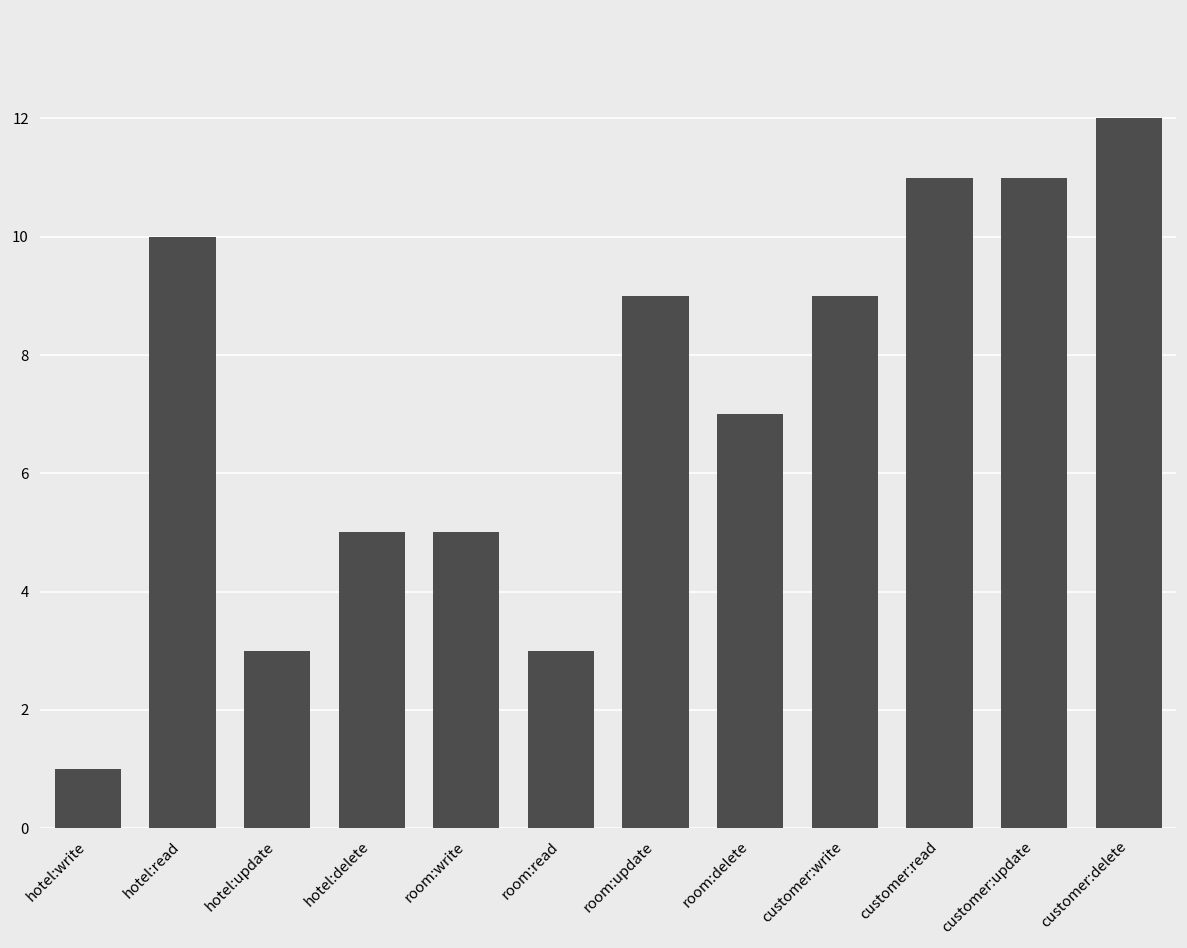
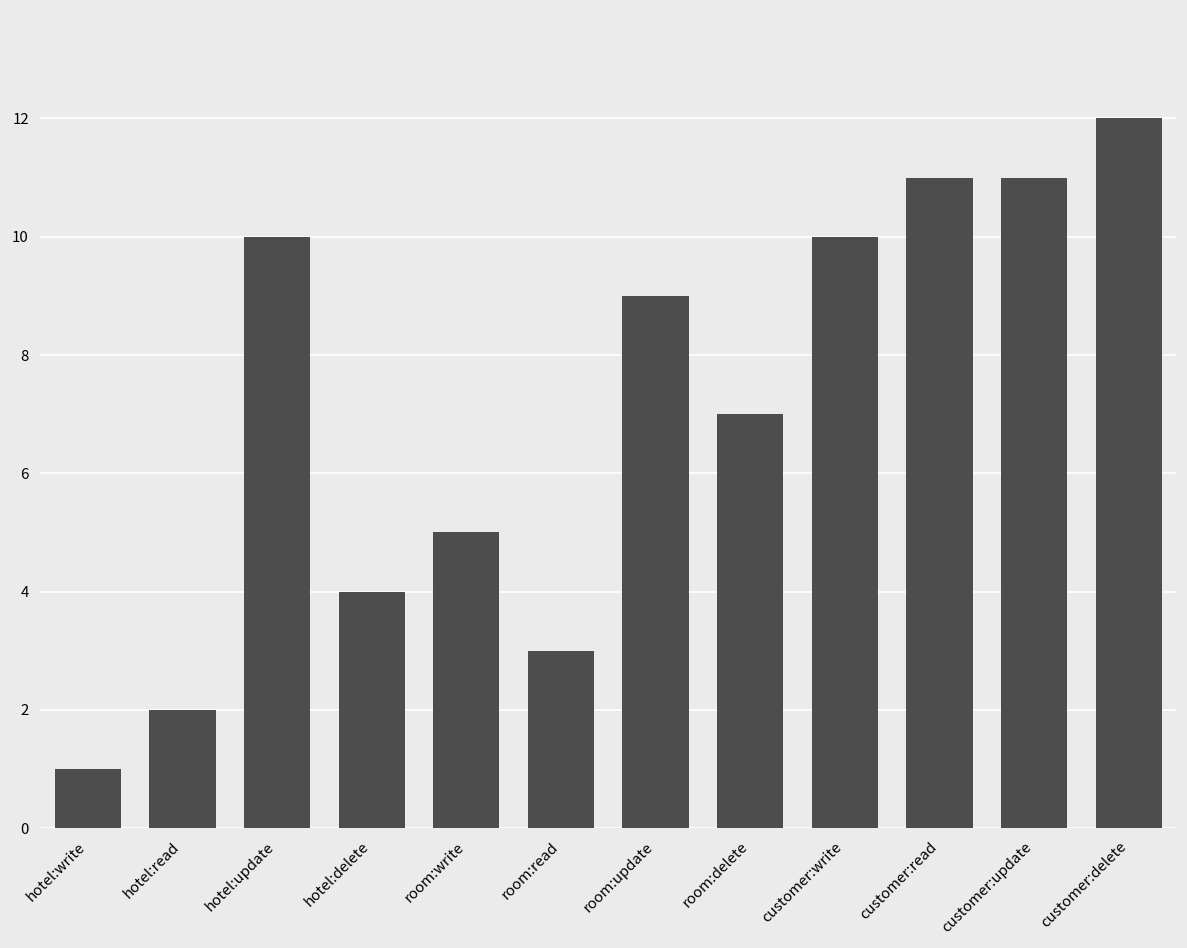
  {
    "hotel:write": 1,
-   "hotel:read": 10,
-   "hotel:update": 3,
-   "hotel:delete": 5,
+   "hotel:read": 2,
+   "hotel:update": 10,
+   "hotel:delete": 4,
    "room:write": 5,
    "room:read": 3,
    "room:update": 9,
    "room:delete": 7,
-   "customer:write": 9,
+   "customer:write": 10,
    "customer:read": 11,
    "customer:update": 11,
    "customer:delete": 12
  }
